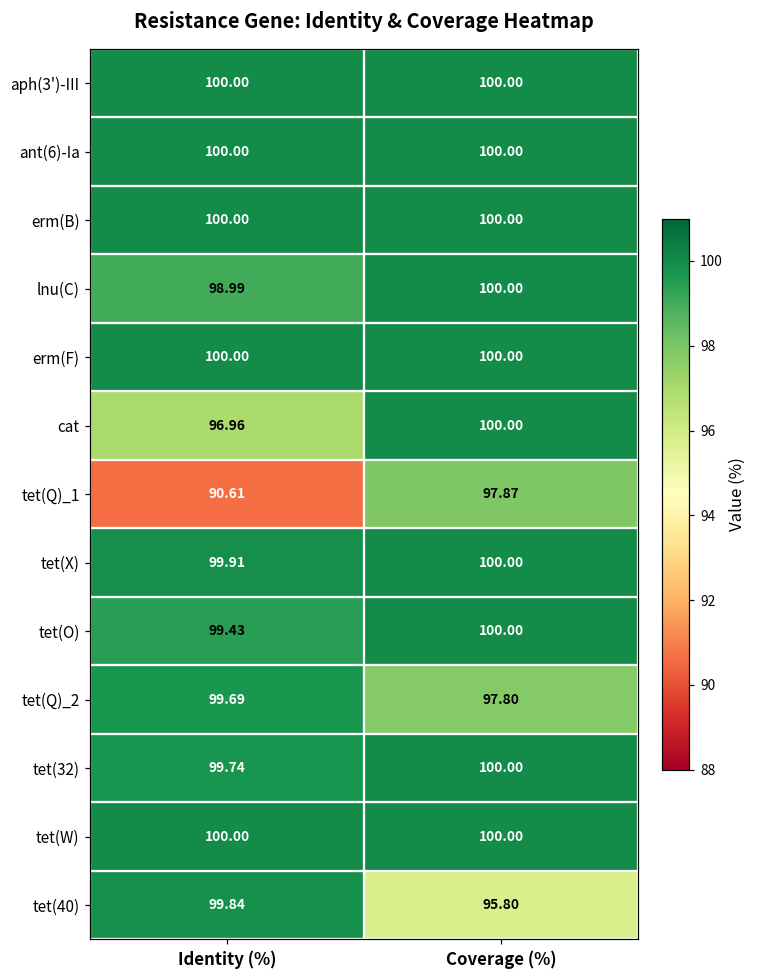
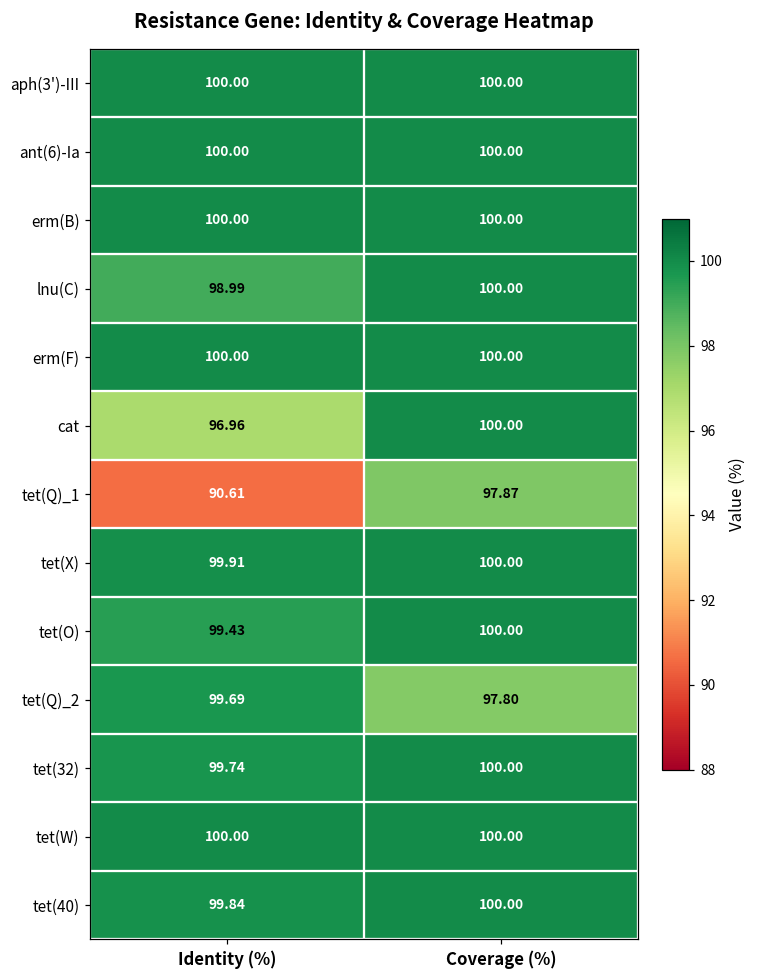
  {
    "aph(3')-III": {
      "Identity (%)": 100.00,
      "Coverage (%)": 100.00
    },
    "ant(6)-Ia": {
      "Identity (%)": 100.00,
      "Coverage (%)": 100.00
    },
    "erm(B)": {
      "Identity (%)": 100.00,
      "Coverage (%)": 100.00
    },
    "lnu(C)": {
      "Identity (%)": 98.99,
      "Coverage (%)": 100.00
    },
    "erm(F)": {
      "Identity (%)": 100.00,
      "Coverage (%)": 100.00
    },
    "cat": {
      "Identity (%)": 96.96,
      "Coverage (%)": 100.00
    },
    "tet(Q)_1": {
      "Identity (%)": 90.61,
      "Coverage (%)": 97.87
    },
    "tet(X)": {
      "Identity (%)": 99.91,
      "Coverage (%)": 100.00
    },
    "tet(O)": {
      "Identity (%)": 99.43,
      "Coverage (%)": 100.00
    },
    "tet(Q)_2": {
      "Identity (%)": 99.69,
      "Coverage (%)": 97.80
    },
    "tet(32)": {
      "Identity (%)": 99.74,
      "Coverage (%)": 100.00
    },
    "tet(W)": {
      "Identity (%)": 100.00,
      "Coverage (%)": 100.00
    },
    "tet(40)": {
      "Identity (%)": 99.84,
-     "Coverage (%)": 95.80
+     "Coverage (%)": 100.00
    }
  }
